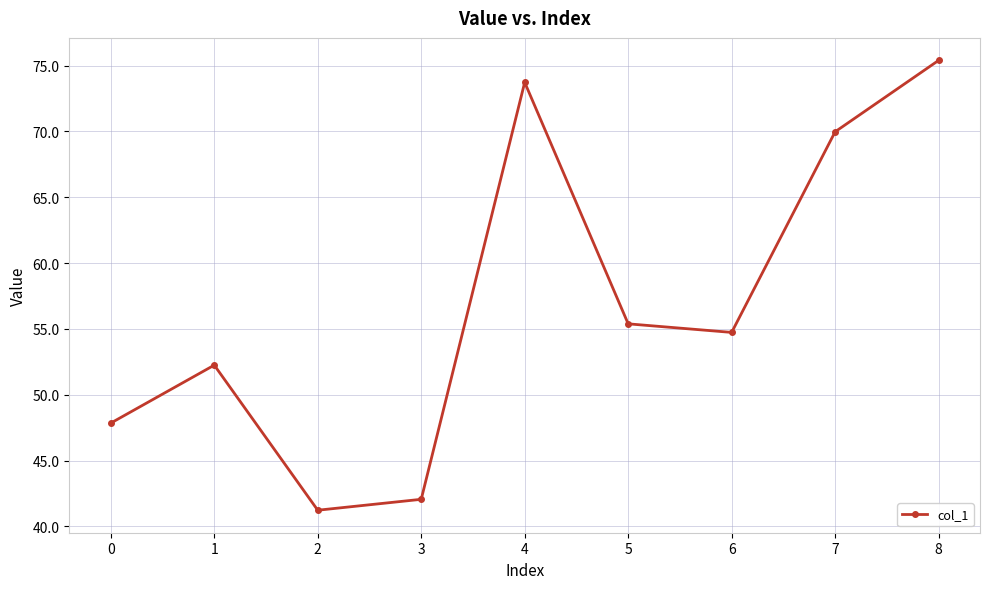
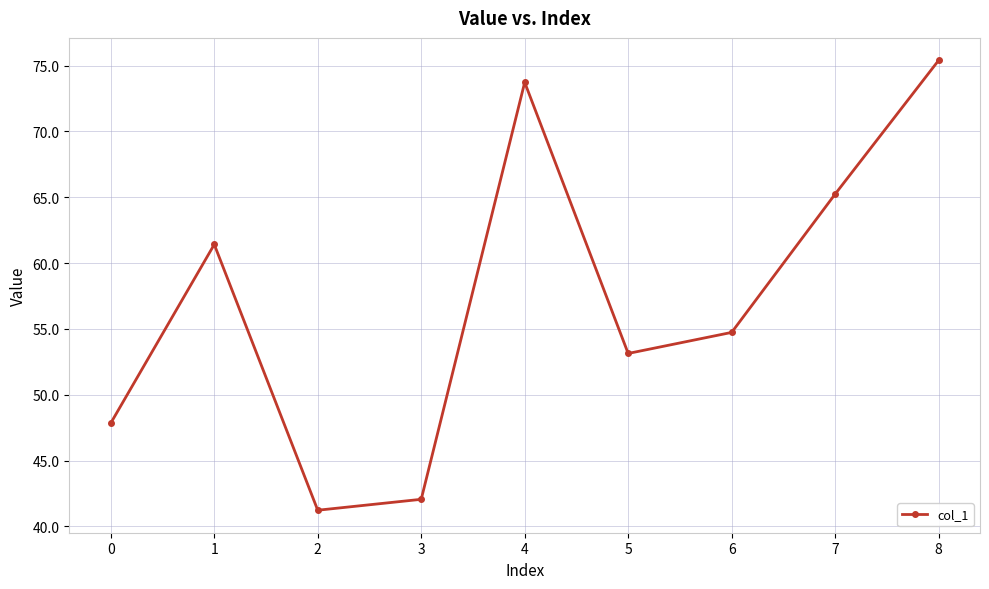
  {
    "0": 47.8,
-   "1": 52.2,
+   "1": 61.4,
    "2": 41.2,
    "3": 42.1,
    "4": 73.7,
-   "5": 55.4,
+   "5": 53.1,
    "6": 54.7,
-   "7": 70.0,
+   "7": 65.2,
    "8": 75.4
  }
